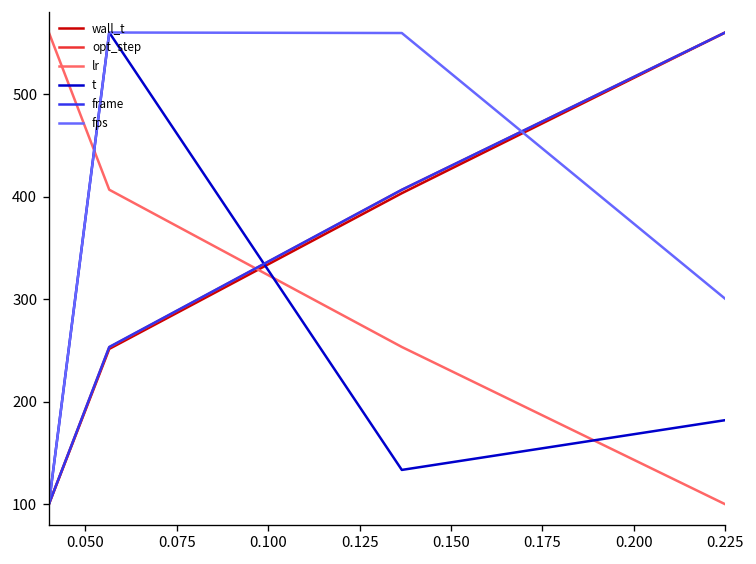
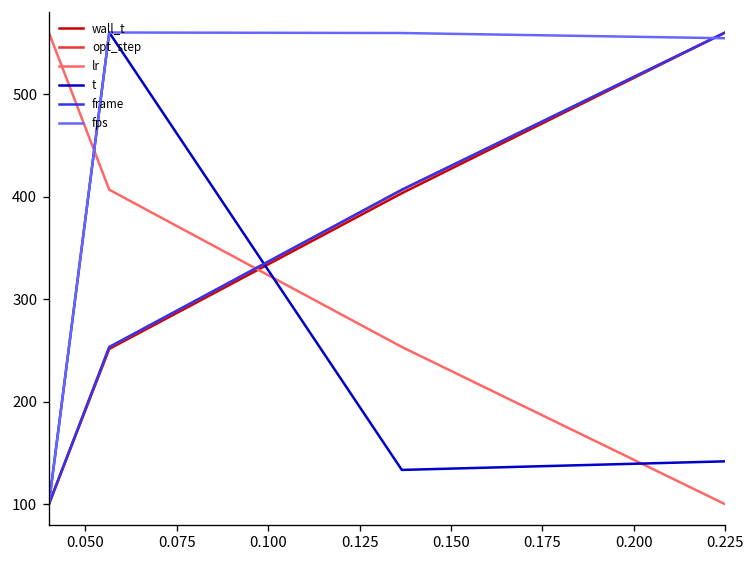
  {
    "lr": {
      "0.225": 100
    },
    "t": {
-     "0.225": 180
+     "0.225": 140
    },
    "fps": {
-     "0.225": 300
+     "0.225": 550
    }
  }
